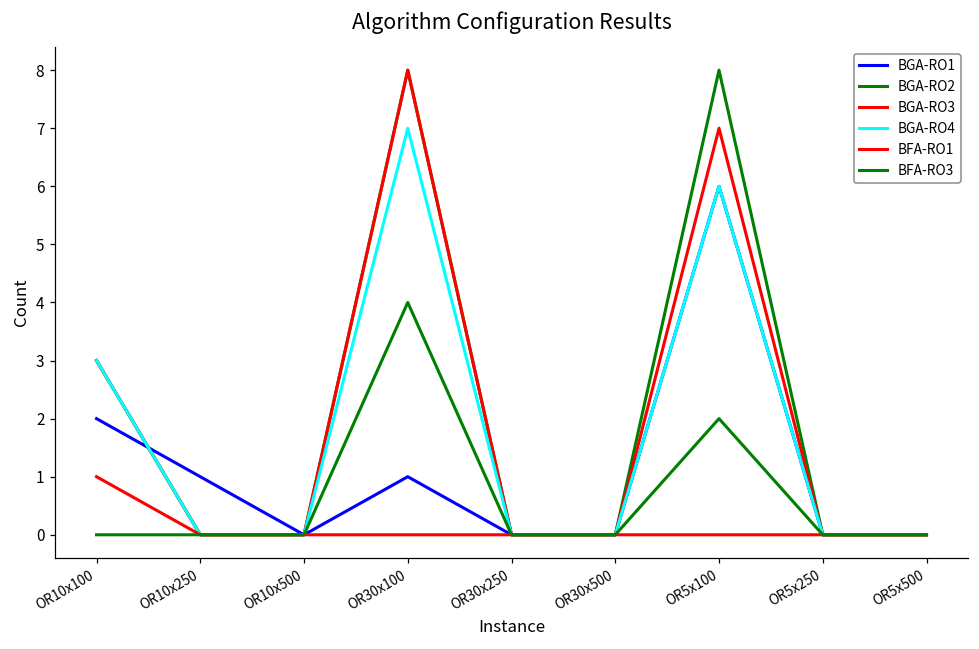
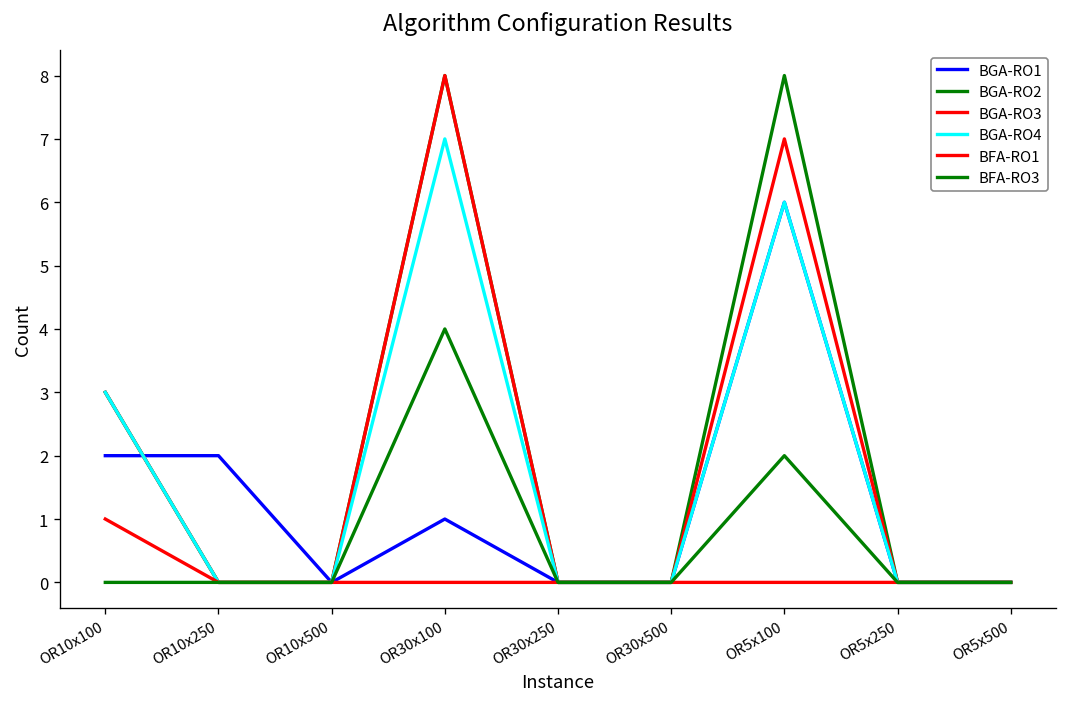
  {
    "BGA-RO1": {
      "OR10x100": 2,
-     "OR10x250": 1,
+     "OR10x250": 2,
      "OR30x100": 1
    },
    "BGA-RO4": {
      "OR30x100": 7
    }
  }
